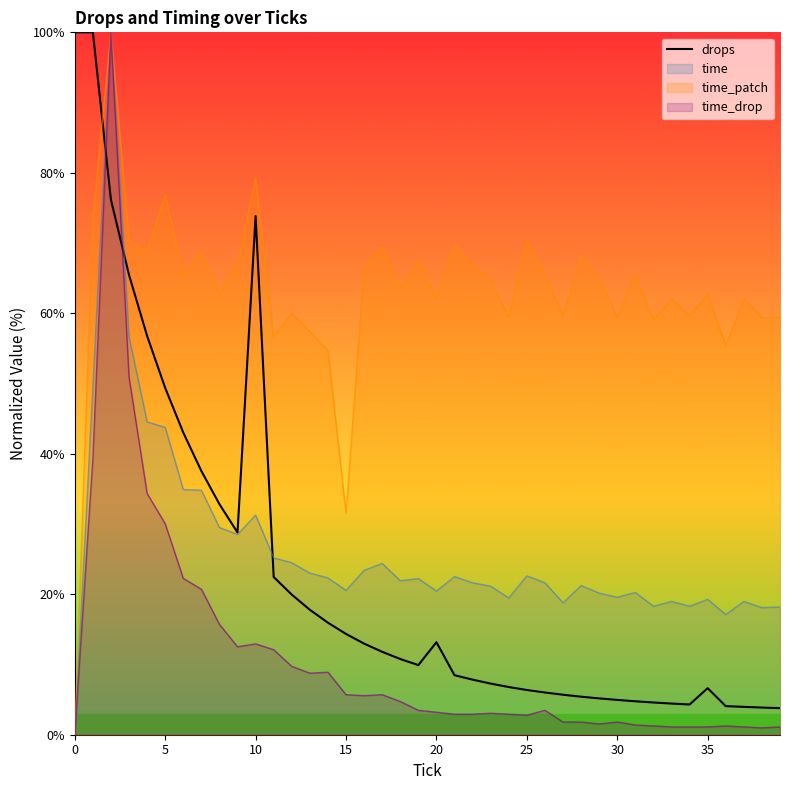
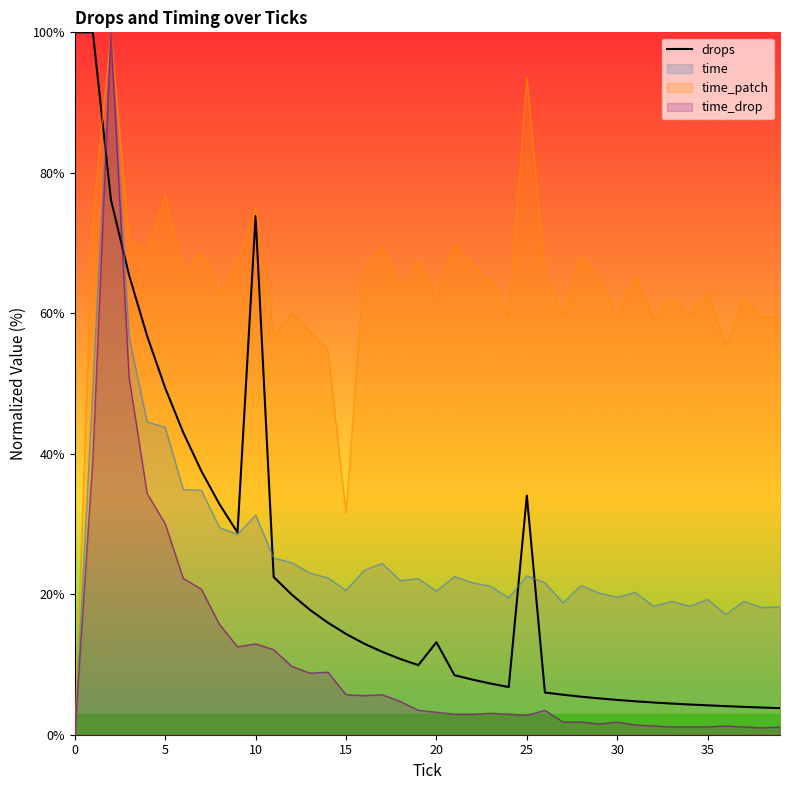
  {
    "drops": {
      "0": "100%",
      "5": "49%",
      "10": "74%",
      "15": "14%",
      "20": "13%",
-     "25": "6%",
+     "25": "34%",
      "30": "5%",
-     "35": "7%"
+     "35": "4%"
    },
    "time_patch": {
      "5": "77%",
-     "10": "79%",
+     "10": "75%",
      "15": "32%",
      "20": "62%",
-     "25": "70%",
+     "25": "94%",
      "30": "59%",
      "35": "63%"
    }
  }
